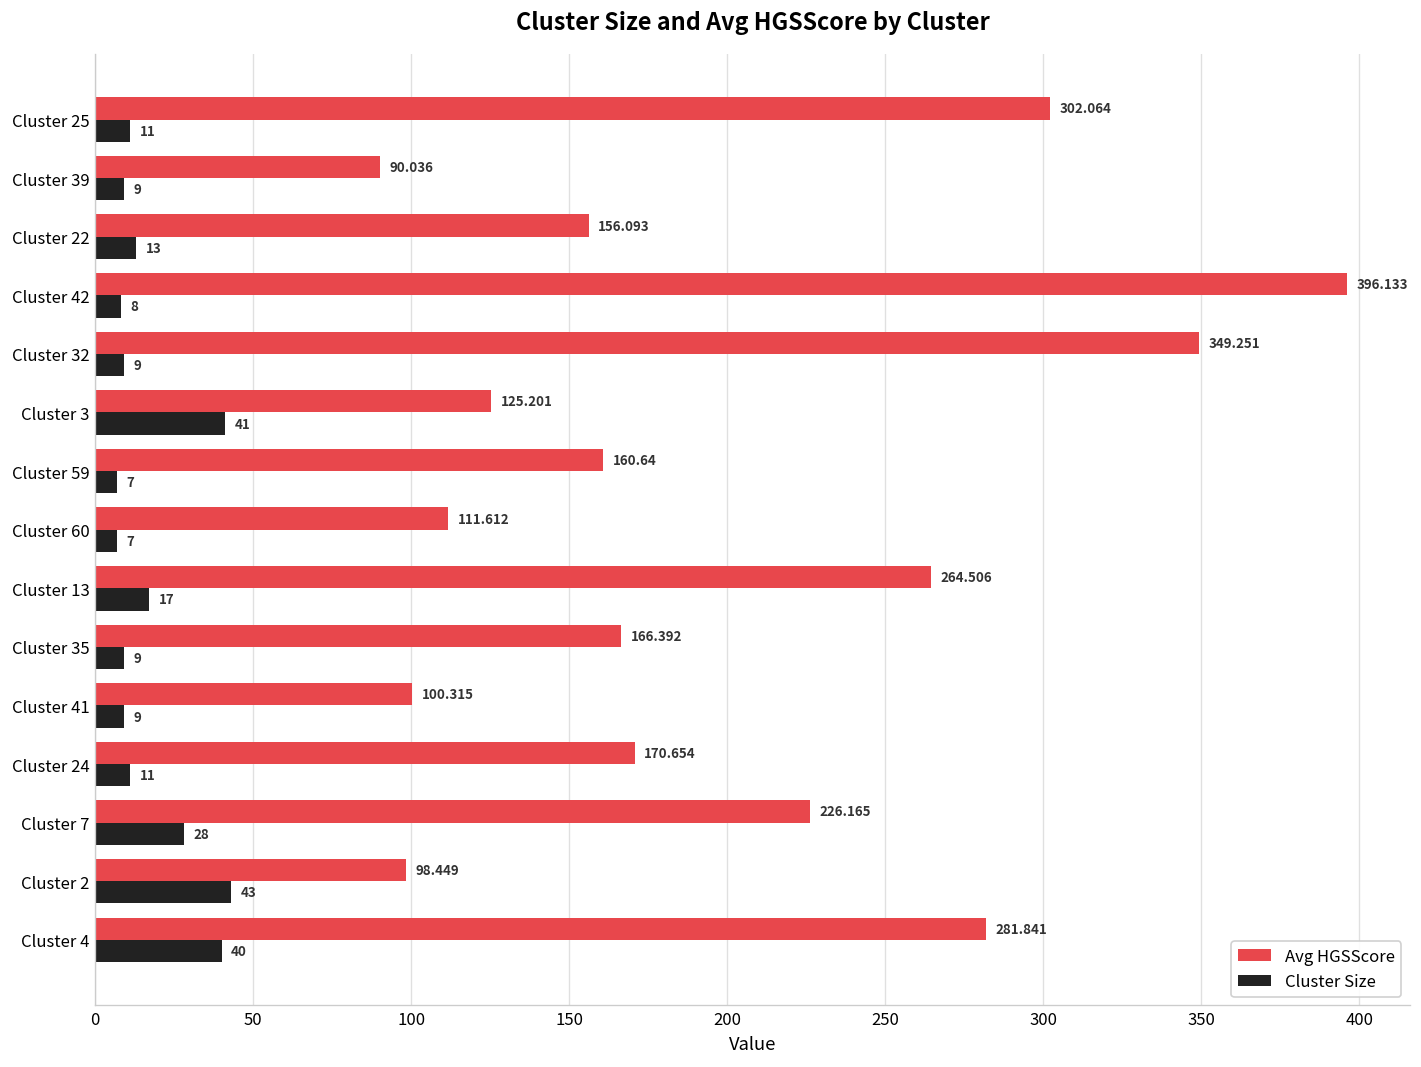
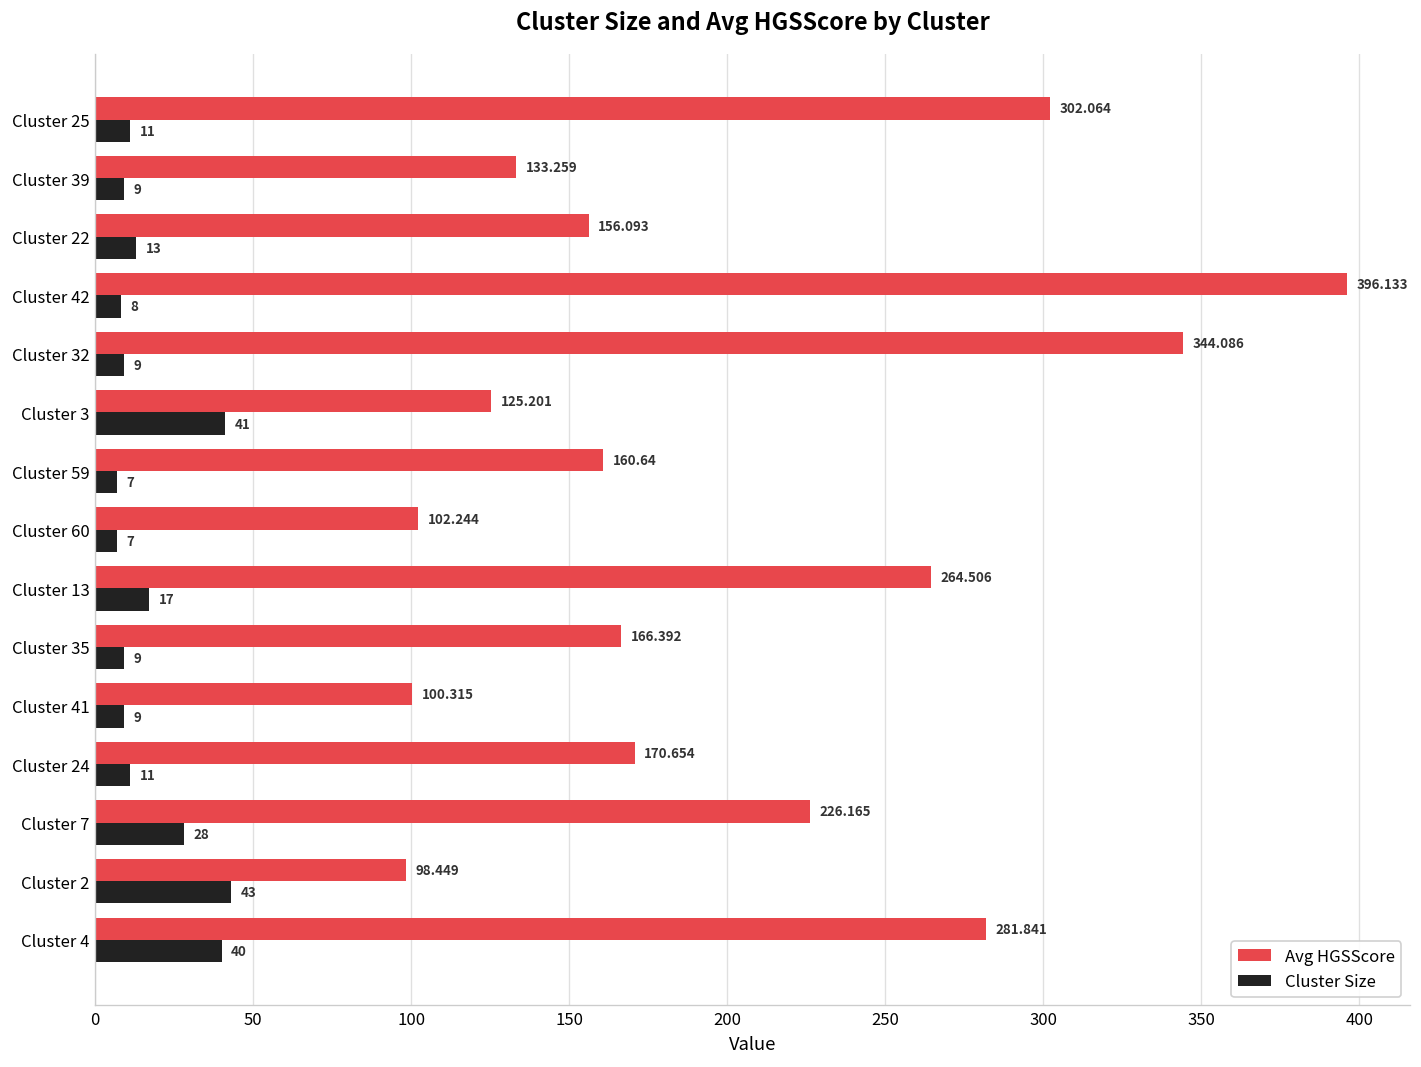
  {
    "Avg HGSScore": {
      "Cluster 25": 302.064,
-     "Cluster 39": 90.036,
+     "Cluster 39": 133.259,
      "Cluster 22": 156.093,
      "Cluster 42": 396.133,
-     "Cluster 32": 349.251,
+     "Cluster 32": 344.086,
      "Cluster 3": 125.201,
      "Cluster 59": 160.64,
-     "Cluster 60": 111.612,
+     "Cluster 60": 102.244,
      "Cluster 13": 264.506,
      "Cluster 35": 166.392,
      "Cluster 41": 100.315,
      "Cluster 24": 170.654,
      "Cluster 7": 226.165,
      "Cluster 2": 98.449,
      "Cluster 4": 281.841
    },
    "Cluster Size": {
      "Cluster 25": 11,
      "Cluster 39": 9,
      "Cluster 22": 13,
      "Cluster 42": 8,
      "Cluster 32": 9,
      "Cluster 3": 41,
      "Cluster 59": 7,
      "Cluster 60": 7,
      "Cluster 13": 17,
      "Cluster 35": 9,
      "Cluster 41": 9,
      "Cluster 24": 11,
      "Cluster 7": 28,
      "Cluster 2": 43,
      "Cluster 4": 40
    }
  }
